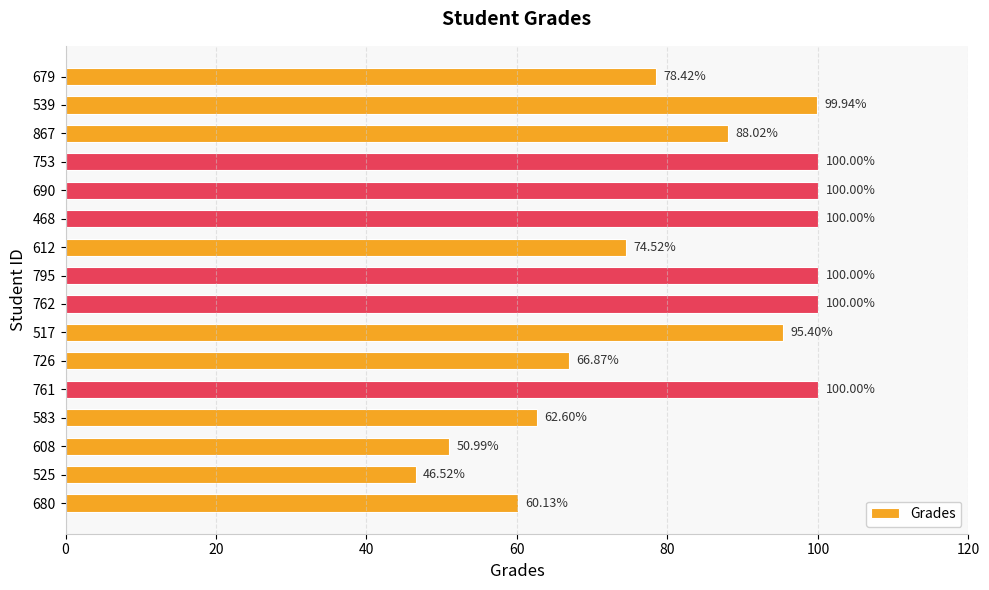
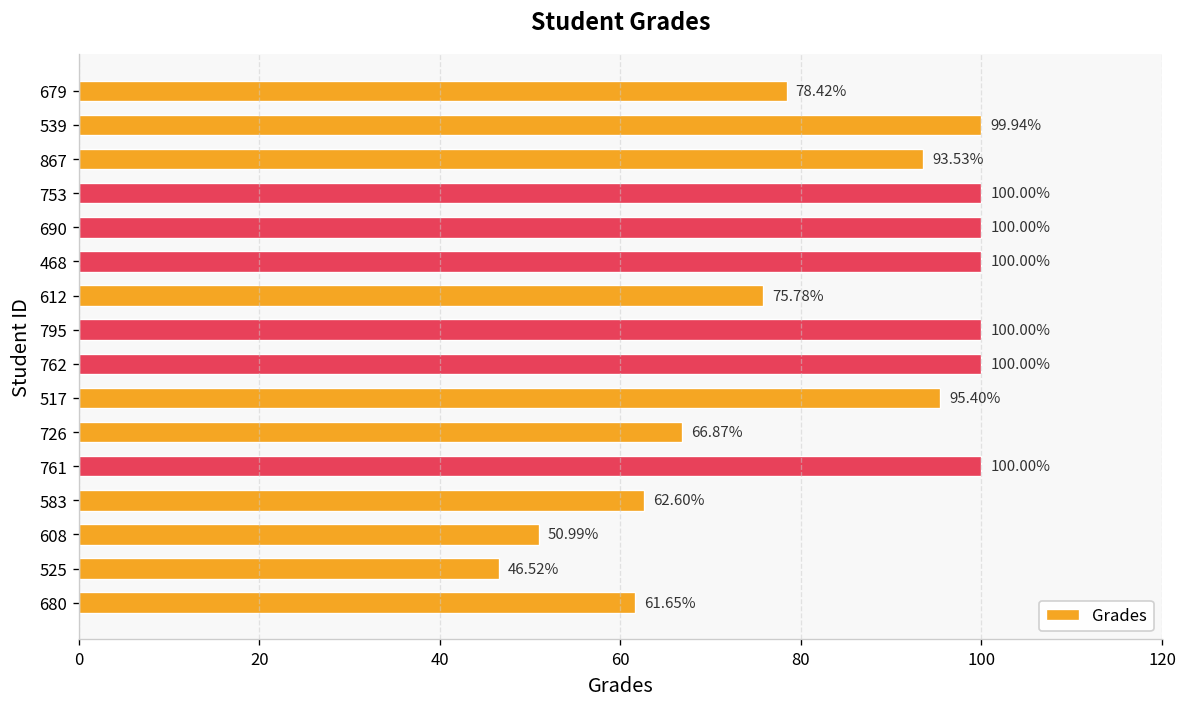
  {
    "679": "78.42%",
    "539": "99.94%",
-   "867": "88.02%",
+   "867": "93.53%",
    "753": "100.00%",
    "690": "100.00%",
    "468": "100.00%",
-   "612": "74.52%",
+   "612": "75.78%",
    "795": "100.00%",
    "762": "100.00%",
    "517": "95.40%",
    "726": "66.87%",
    "761": "100.00%",
    "583": "62.60%",
    "608": "50.99%",
    "525": "46.52%",
-   "680": "60.13%"
+   "680": "61.65%"
  }
